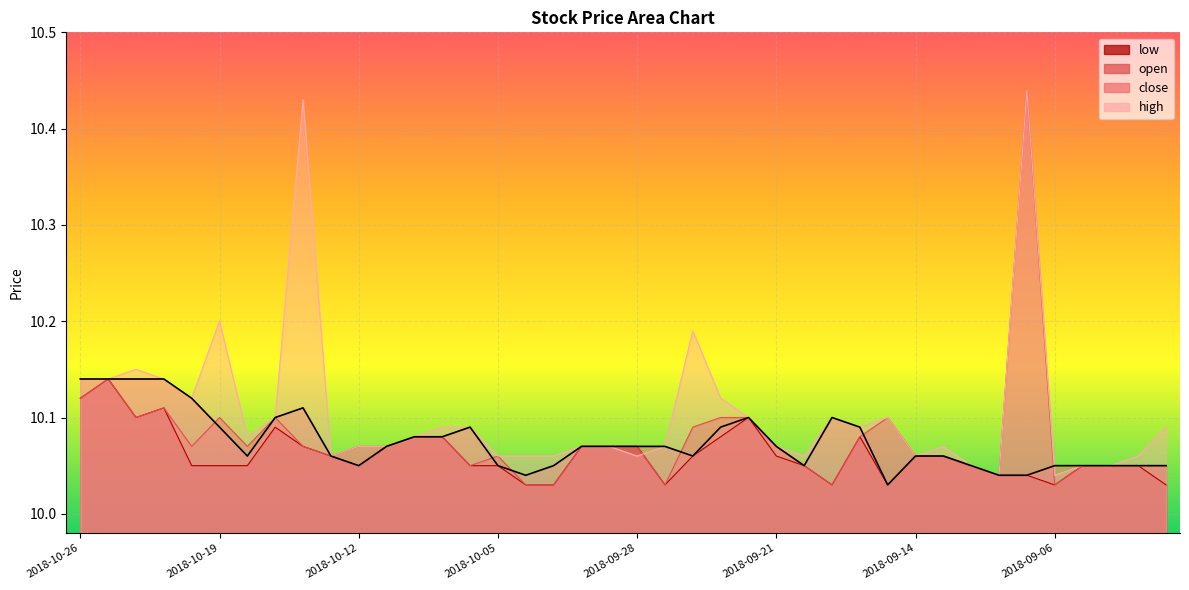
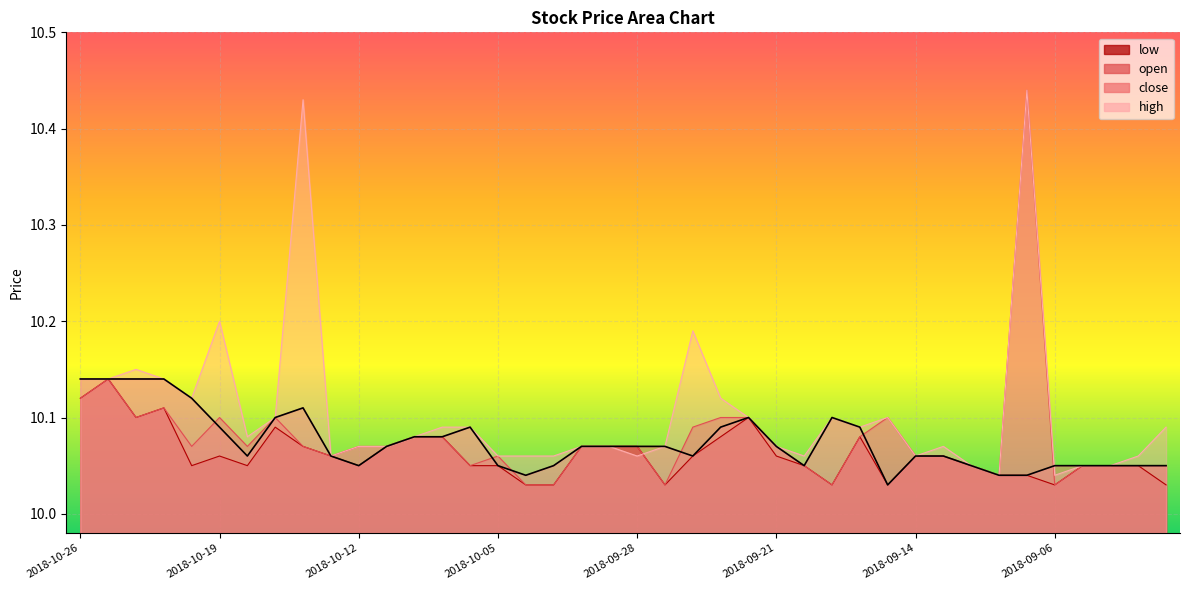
  {
    "low": {
-     "2018-10-19": 10.05,
+     "2018-10-19": 10.06,
      "2018-09-21": 10.06
    },
    "high": {
      "2018-10-19": 10.20,
      "2018-09-28": 10.06,
      "2018-09-06": 10.04
    }
  }
